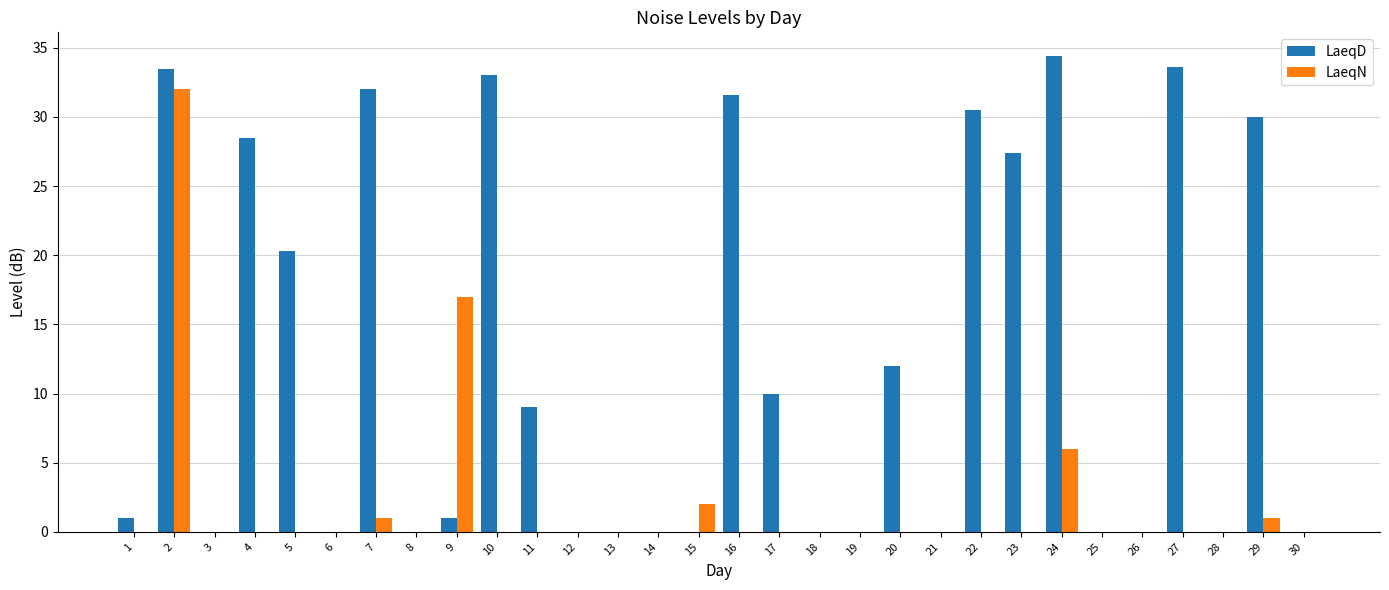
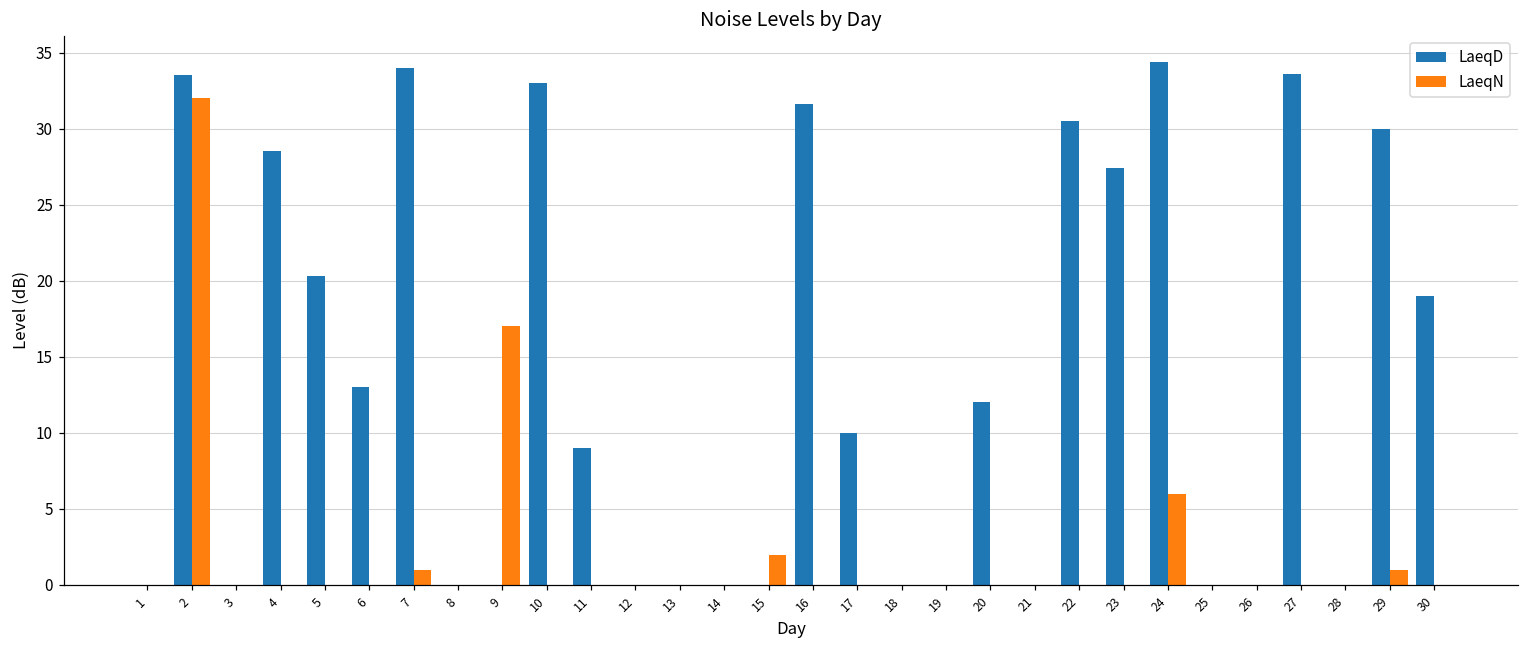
  {
    "LaeqD": {
-     "1": 1,
+     "1": 0,
      "2": 33.5,
      "3": 0,
      "4": 28.5,
      "5": 20.3,
-     "6": 0,
-     "7": 32,
+     "6": 13,
+     "7": 34,
      "8": 0,
-     "9": 1,
+     "9": 0,
      "10": 33,
      "11": 9,
      "12": 0,
      "13": 0,
      "14": 0,
      "15": 0,
      "16": 31.6,
      "17": 10,
      "18": 0,
      "19": 0,
      "20": 12,
      "21": 0,
      "22": 30.5,
      "23": 27.4,
      "24": 34.4,
      "25": 0,
      "26": 0,
      "27": 33.6,
      "28": 0,
      "29": 30,
-     "30": 0
+     "30": 19
    },
    "LaeqN": {
      "1": 0,
      "2": 32,
      "3": 0,
      "4": 0,
      "5": 0,
      "6": 0,
      "7": 1,
      "8": 0,
      "9": 17,
      "10": 0,
      "11": 0,
      "12": 0,
      "13": 0,
      "14": 0,
      "15": 2,
      "16": 0,
      "17": 0,
      "18": 0,
      "19": 0,
      "20": 0,
      "21": 0,
      "22": 0,
      "23": 0,
      "24": 6,
      "25": 0,
      "26": 0,
      "27": 0,
      "28": 0,
      "29": 1,
      "30": 0
    }
  }
